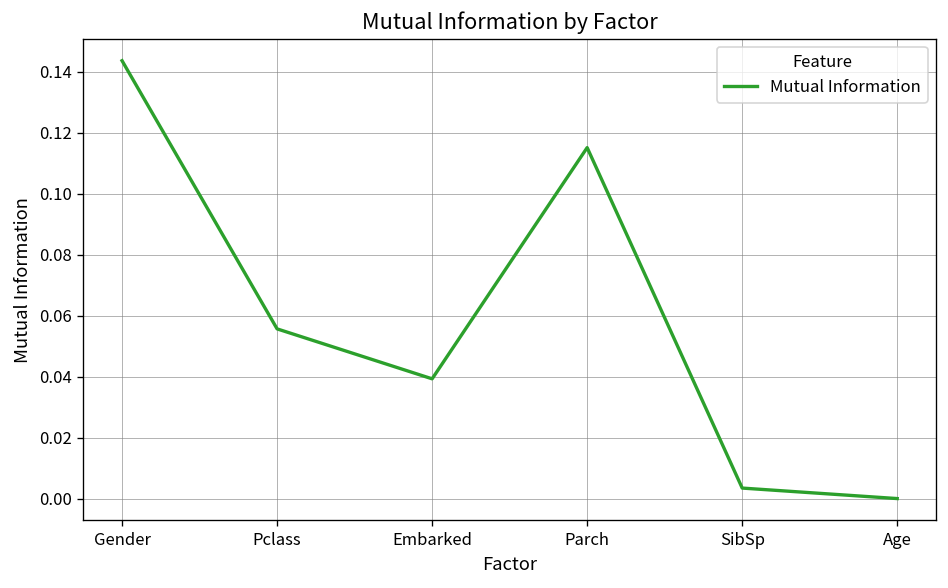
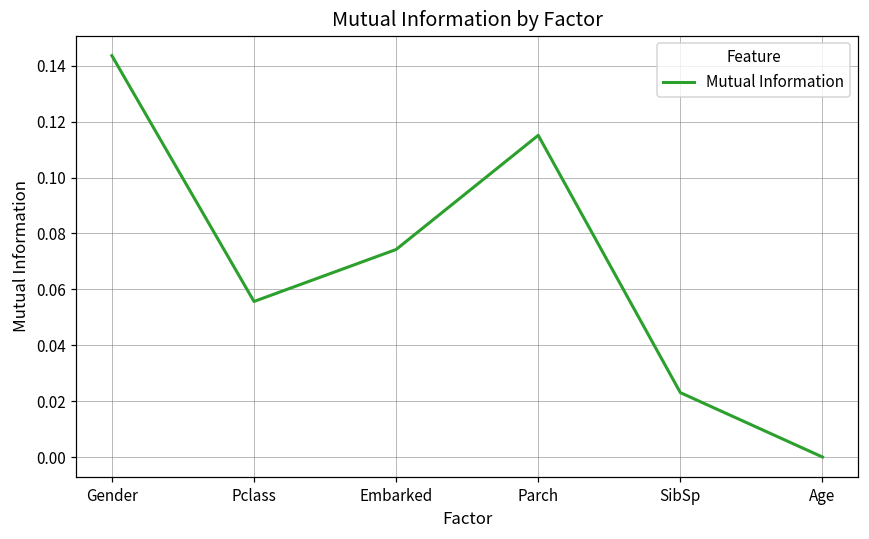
  {
    "Gender": 0.144,
    "Pclass": 0.056,
-   "Embarked": 0.039,
+   "Embarked": 0.074,
    "Parch": 0.115,
-   "SibSp": 0.003,
+   "SibSp": 0.023,
    "Age": 0.000
  }
